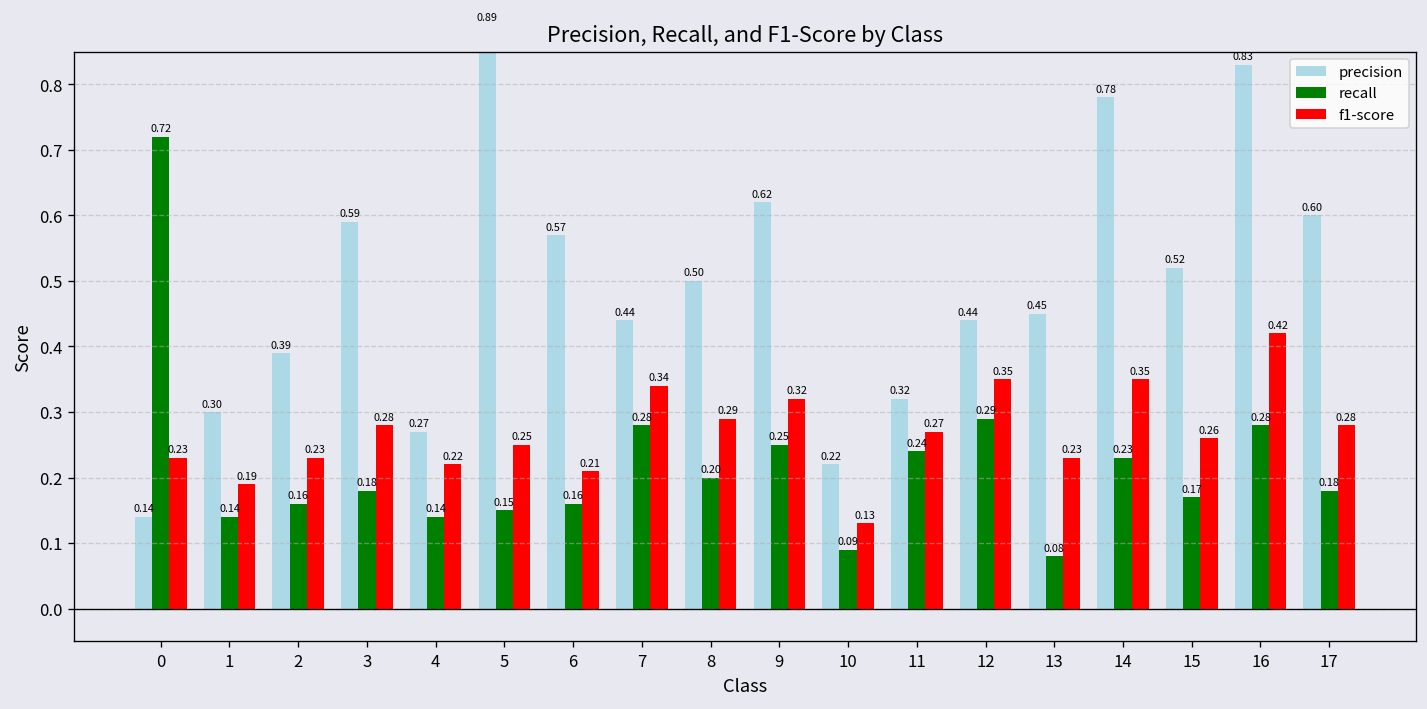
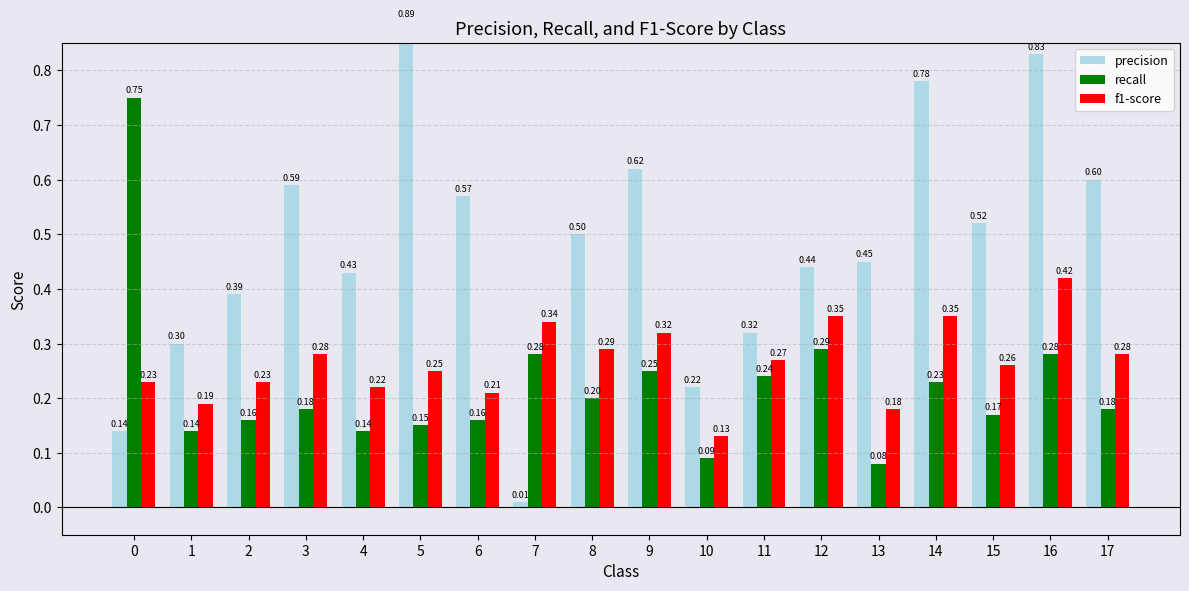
  {
    "precision": {
      "0": 0.14,
      "1": 0.30,
      "2": 0.39,
      "3": 0.59,
-     "4": 0.27,
+     "4": 0.43,
      "6": 0.57,
-     "7": 0.44,
+     "7": 0.01,
      "8": 0.50,
      "9": 0.62,
      "10": 0.22,
      "11": 0.32,
      "12": 0.44,
      "13": 0.45,
      "14": 0.78,
      "15": 0.52,
      "16": 0.83,
      "17": 0.60
    },
    "recall": {
-     "0": 0.72,
+     "0": 0.75,
      "1": 0.14,
      "2": 0.16,
      "3": 0.18,
      "4": 0.14,
      "5": 0.15,
      "6": 0.16,
      "7": 0.28,
      "8": 0.20,
      "9": 0.25,
      "10": 0.09,
      "11": 0.24,
      "12": 0.29,
      "13": 0.08,
      "14": 0.23,
      "15": 0.17,
      "16": 0.28,
      "17": 0.18
    },
    "f1-score": {
      "0": 0.23,
      "1": 0.19,
      "2": 0.23,
      "3": 0.28,
      "4": 0.22,
      "5": 0.25,
      "6": 0.21,
      "7": 0.34,
      "8": 0.29,
      "9": 0.32,
      "10": 0.13,
      "11": 0.27,
      "12": 0.35,
-     "13": 0.23,
+     "13": 0.18,
      "14": 0.35,
      "15": 0.26,
      "16": 0.42,
      "17": 0.28
    }
  }
